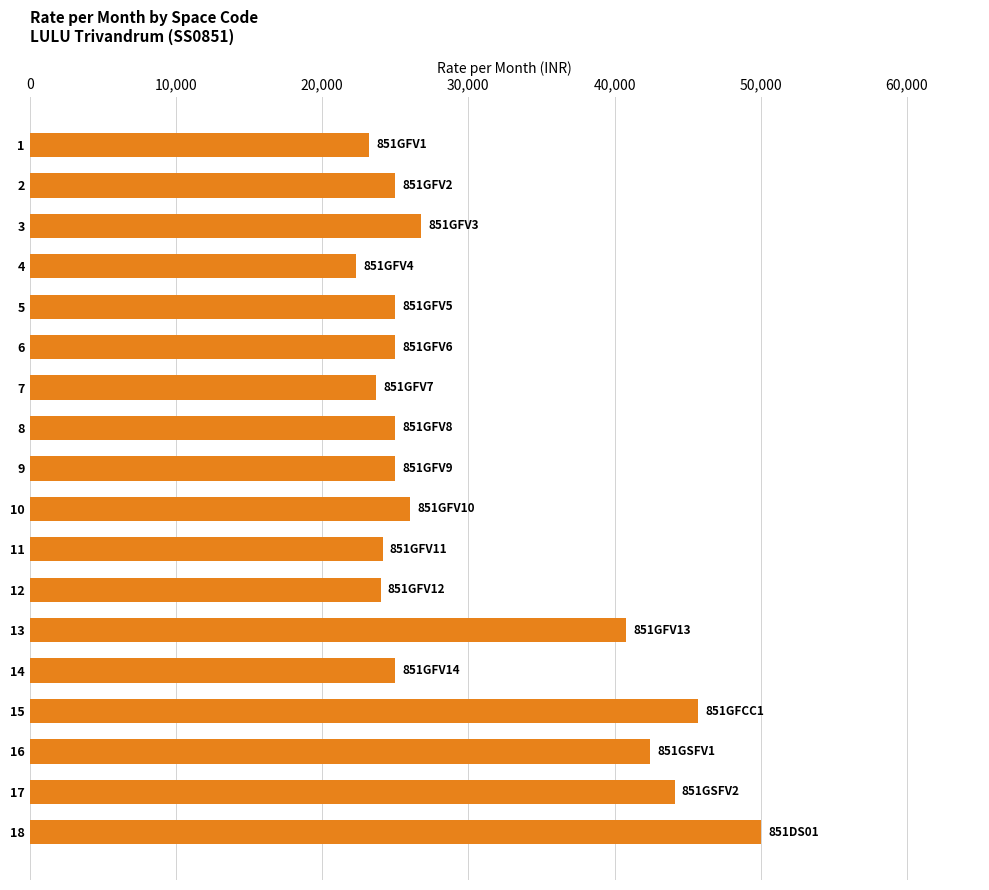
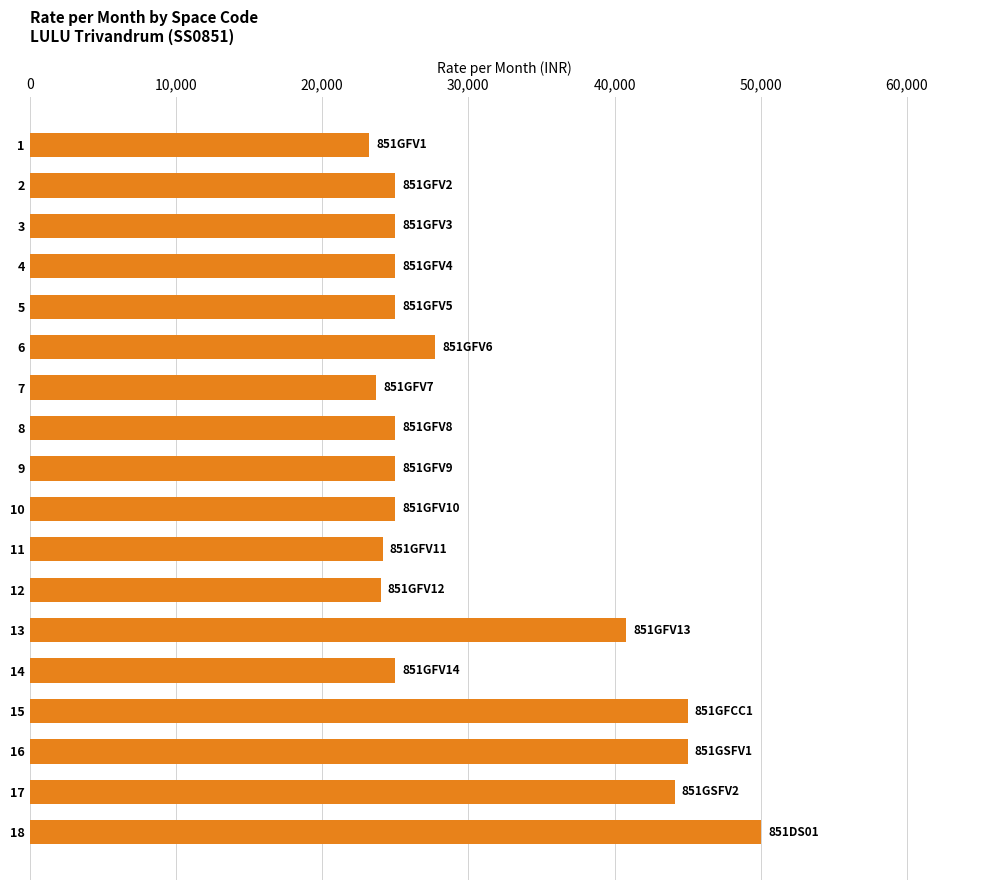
  {
-   "3": "26,800",
-   "4": "22,300",
-   "6": "25,000",
-   "10": "26,000",
-   "15": "45,700",
-   "16": "42,400"
+   "3": "25,000",
+   "4": "25,000",
+   "6": "27,700",
+   "10": "25,000",
+   "15": "45,000",
+   "16": "45,000"
  }
